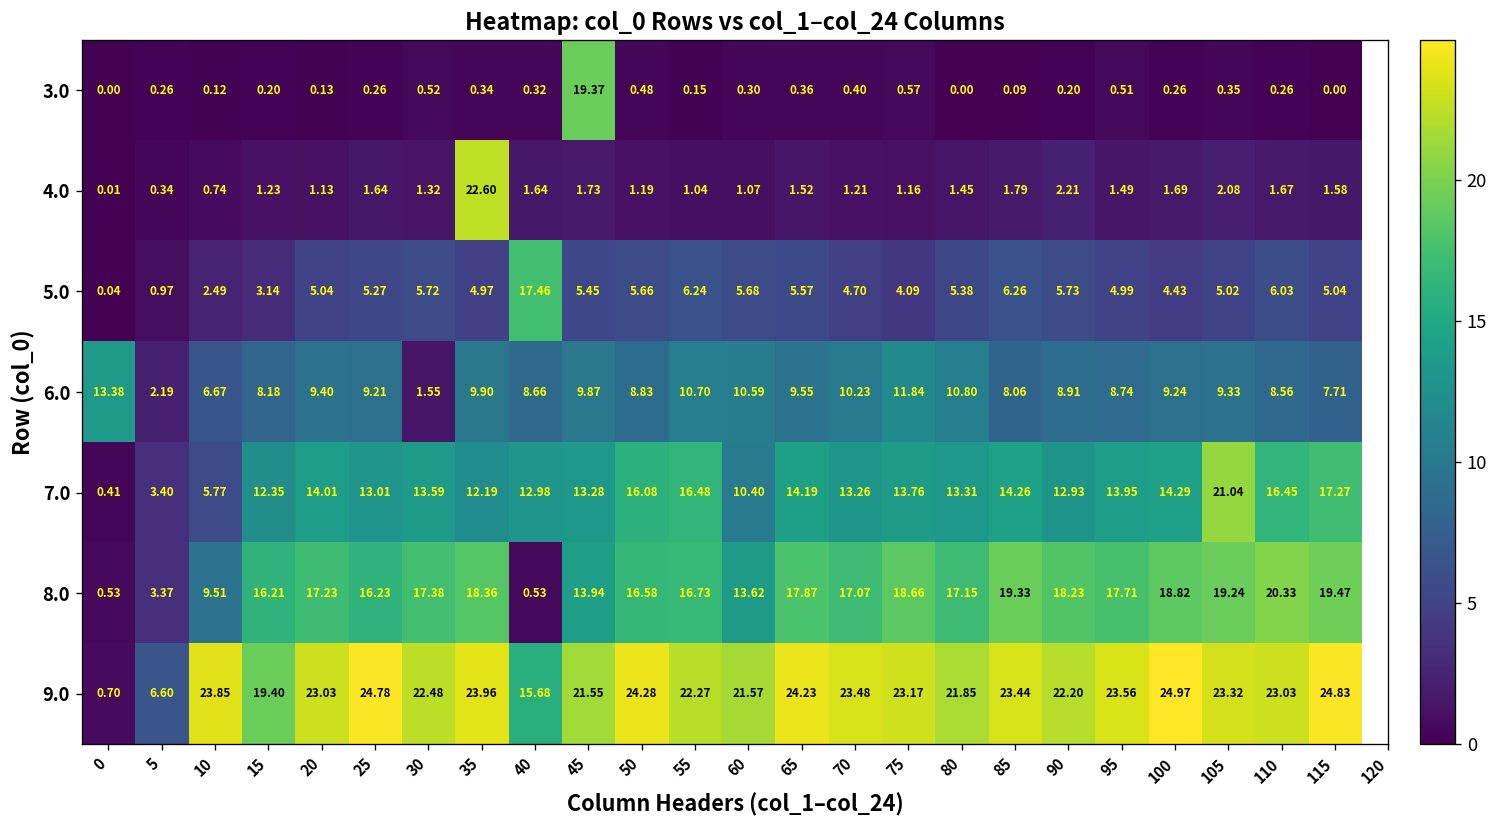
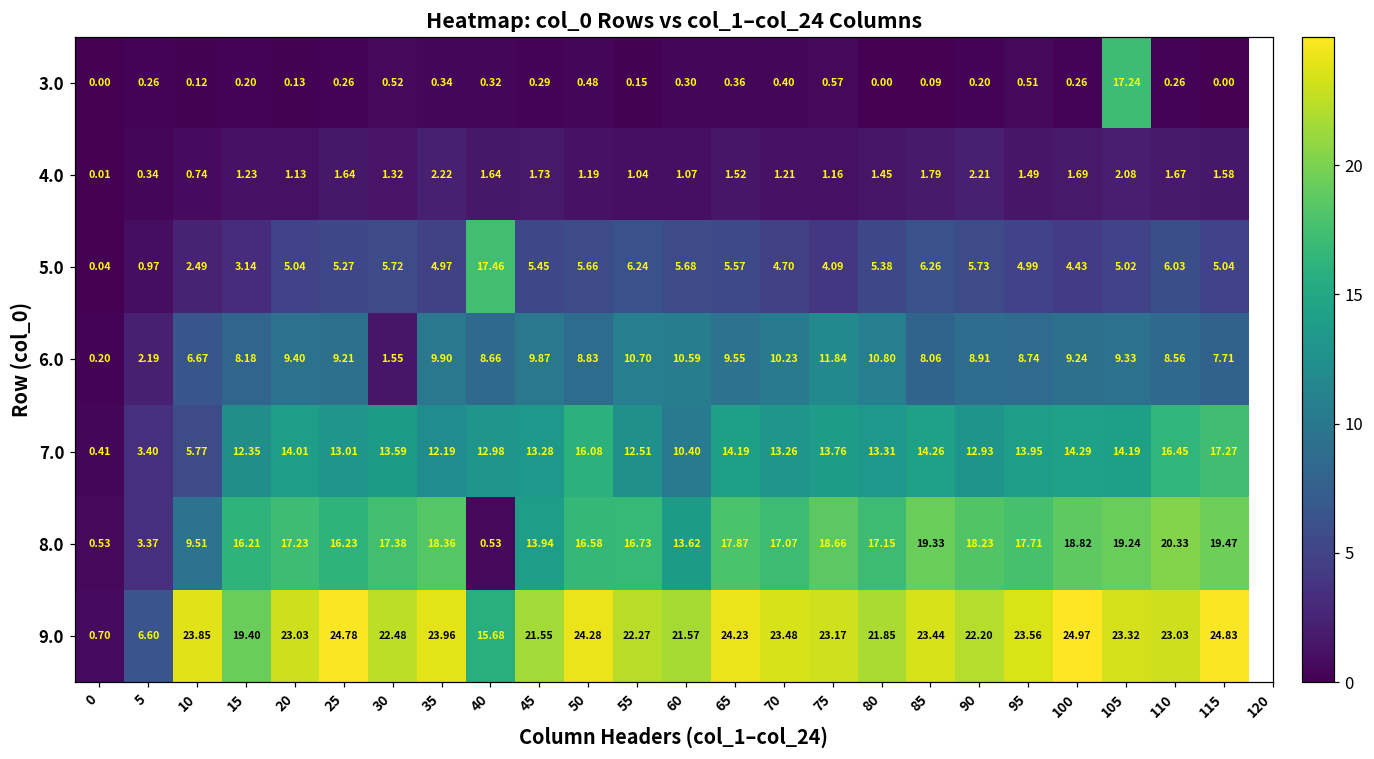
  {
    "3.0": {
      "0": 0.00,
      "5": 0.26,
      "10": 0.12,
      "15": 0.20,
      "20": 0.13,
      "25": 0.26,
      "30": 0.52,
      "35": 0.34,
      "40": 0.32,
-     "45": 19.37,
+     "45": 0.29,
      "50": 0.48,
      "55": 0.15,
      "60": 0.30,
      "65": 0.36,
      "70": 0.40,
      "75": 0.57,
      "80": 0.00,
      "85": 0.09,
      "90": 0.20,
      "95": 0.51,
      "100": 0.26,
-     "105": 0.35,
+     "105": 17.24,
      "110": 0.26,
      "115": 0.00
    },
    "4.0": {
      "0": 0.01,
      "5": 0.34,
      "10": 0.74,
      "15": 1.23,
      "20": 1.13,
      "25": 1.64,
      "30": 1.32,
-     "35": 22.60,
+     "35": 2.22,
      "40": 1.64,
      "45": 1.73,
      "50": 1.19,
      "55": 1.04,
      "60": 1.07,
      "65": 1.52,
      "70": 1.21,
      "75": 1.16,
      "80": 1.45,
      "85": 1.79,
      "90": 2.21,
      "95": 1.49,
      "100": 1.69,
      "105": 2.08,
      "110": 1.67,
      "115": 1.58
    },
    "5.0": {
      "0": 0.04,
      "5": 0.97,
      "10": 2.49,
      "15": 3.14,
      "20": 5.04,
      "25": 5.27,
      "30": 5.72,
      "35": 4.97,
      "40": 17.46,
      "45": 5.45,
      "50": 5.66,
      "55": 6.24,
      "60": 5.68,
      "65": 5.57,
      "70": 4.70,
      "75": 4.09,
      "80": 5.38,
      "85": 6.26,
      "90": 5.73,
      "95": 4.99,
      "100": 4.43,
      "105": 5.02,
      "110": 6.03,
      "115": 5.04
    },
    "6.0": {
-     "0": 13.38,
+     "0": 0.20,
      "5": 2.19,
      "10": 6.67,
      "15": 8.18,
      "20": 9.40,
      "25": 9.21,
      "30": 1.55,
      "35": 9.90,
      "40": 8.66,
      "45": 9.87,
      "50": 8.83,
      "55": 10.70,
      "60": 10.59,
      "65": 9.55,
      "70": 10.23,
      "75": 11.84,
      "80": 10.80,
      "85": 8.06,
      "90": 8.91,
      "95": 8.74,
      "100": 9.24,
      "105": 9.33,
      "110": 8.56,
      "115": 7.71
    },
    "7.0": {
      "0": 0.41,
      "5": 3.40,
      "10": 5.77,
      "15": 12.35,
      "20": 14.01,
      "25": 13.01,
      "30": 13.59,
      "35": 12.19,
      "40": 12.98,
      "45": 13.28,
      "50": 16.08,
-     "55": 16.48,
+     "55": 12.51,
      "60": 10.40,
      "65": 14.19,
      "70": 13.26,
      "75": 13.76,
      "80": 13.31,
      "85": 14.26,
      "90": 12.93,
      "95": 13.95,
      "100": 14.29,
-     "105": 21.04,
+     "105": 14.19,
      "110": 16.45,
      "115": 17.27
    },
    "8.0": {
      "0": 0.53,
      "5": 3.37,
      "10": 9.51,
      "15": 16.21,
      "20": 17.23,
      "25": 16.23,
      "30": 17.38,
      "35": 18.36,
      "40": 0.53,
      "45": 13.94,
      "50": 16.58,
      "55": 16.73,
      "60": 13.62,
      "65": 17.87,
      "70": 17.07,
      "75": 18.66,
      "80": 17.15,
      "85": 19.33,
      "90": 18.23,
      "95": 17.71,
      "100": 18.82,
      "105": 19.24,
      "110": 20.33,
      "115": 19.47
    },
    "9.0": {
      "0": 0.70,
      "5": 6.60,
      "10": 23.85,
      "15": 19.40,
      "20": 23.03,
      "25": 24.78,
      "30": 22.48,
      "35": 23.96,
      "40": 15.68,
      "45": 21.55,
      "50": 24.28,
      "55": 22.27,
      "60": 21.57,
      "65": 24.23,
      "70": 23.48,
      "75": 23.17,
      "80": 21.85,
      "85": 23.44,
      "90": 22.20,
      "95": 23.56,
      "100": 24.97,
      "105": 23.32,
      "110": 23.03,
      "115": 24.83
    }
  }
